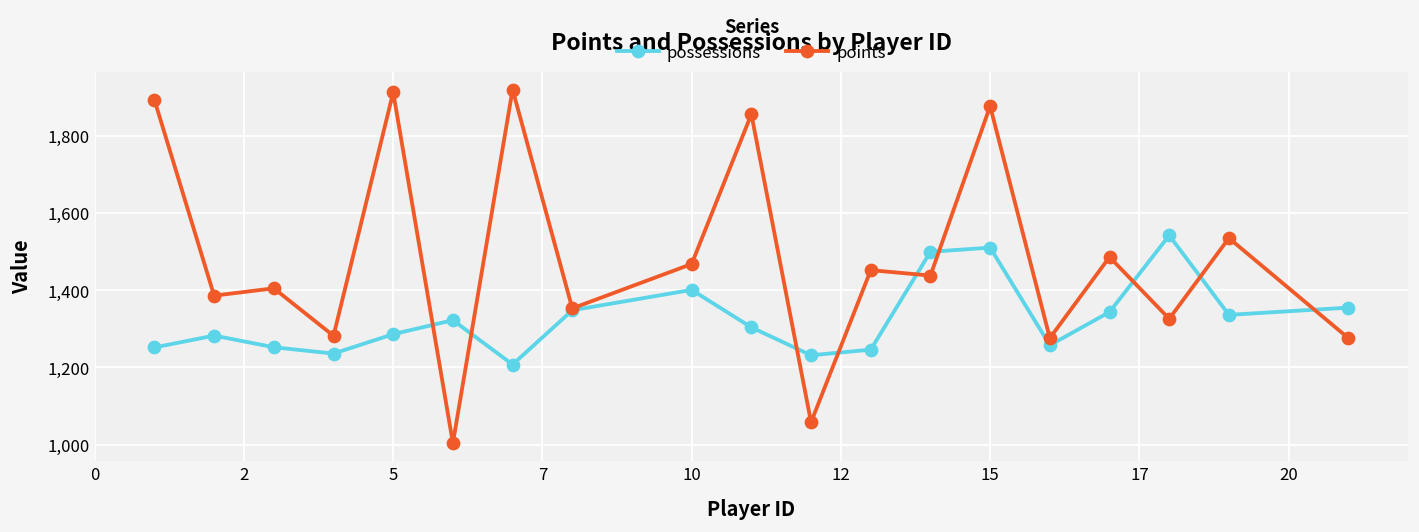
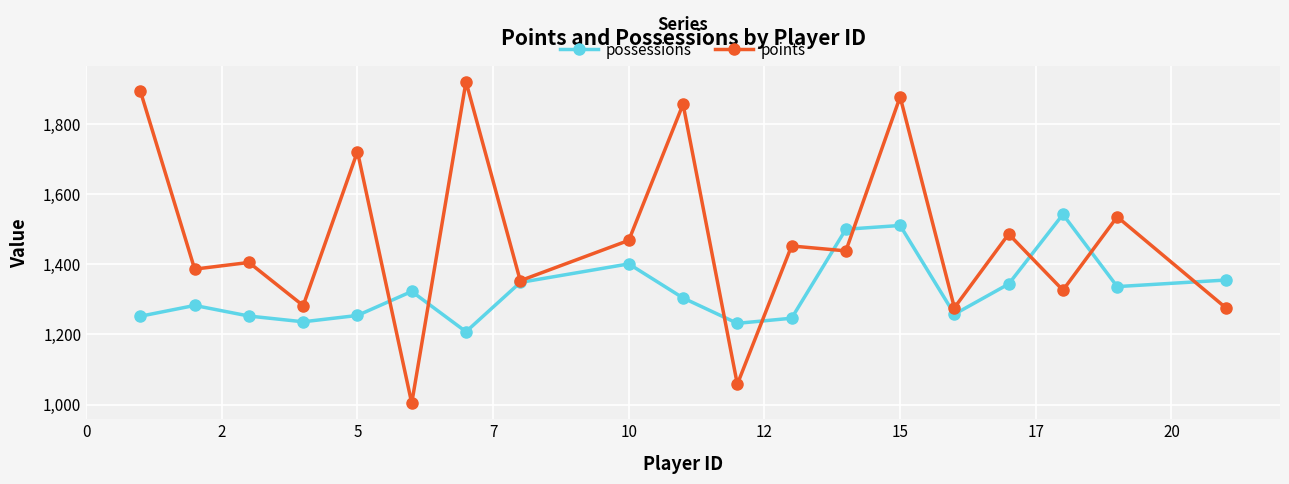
  {
    "possessions": {
-     "5": "1,290",
+     "5": "1,250",
      "10": "1,400",
      "15": "1,510"
    },
    "points": {
-     "5": "1,910",
+     "5": "1,720",
      "10": "1,470",
      "15": "1,880"
    }
  }
